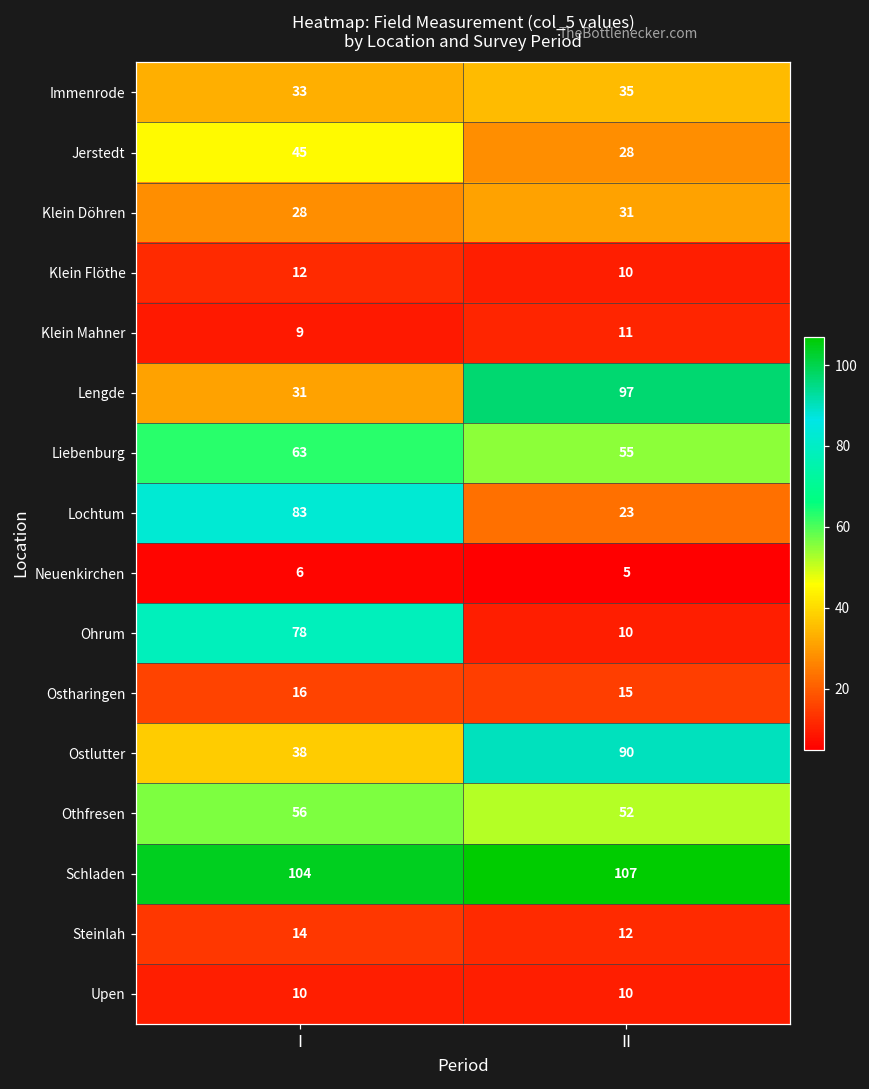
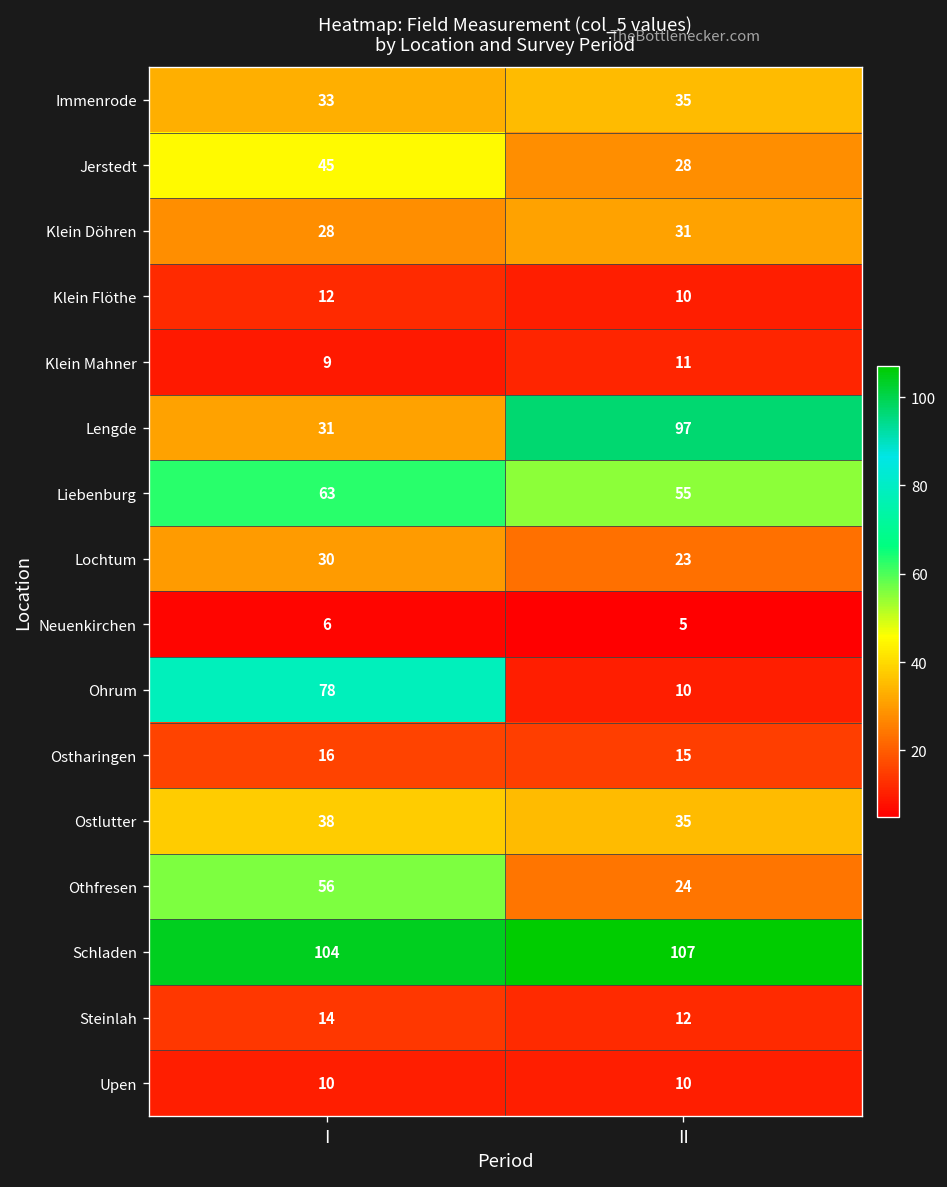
  {
    "Immenrode": {
      "I": 33,
      "II": 35
    },
    "Jerstedt": {
      "I": 45,
      "II": 28
    },
    "Klein Döhren": {
      "I": 28,
      "II": 31
    },
    "Klein Flöthe": {
      "I": 12,
      "II": 10
    },
    "Klein Mahner": {
      "I": 9,
      "II": 11
    },
    "Lengde": {
      "I": 31,
      "II": 97
    },
    "Liebenburg": {
      "I": 63,
      "II": 55
    },
    "Lochtum": {
-     "I": 83,
+     "I": 30,
      "II": 23
    },
    "Neuenkirchen": {
      "I": 6,
      "II": 5
    },
    "Ohrum": {
      "I": 78,
      "II": 10
    },
    "Ostharingen": {
      "I": 16,
      "II": 15
    },
    "Ostlutter": {
      "I": 38,
-     "II": 90
+     "II": 35
    },
    "Othfresen": {
      "I": 56,
-     "II": 52
+     "II": 24
    },
    "Schladen": {
      "I": 104,
      "II": 107
    },
    "Steinlah": {
      "I": 14,
      "II": 12
    },
    "Upen": {
      "I": 10,
      "II": 10
    }
  }
